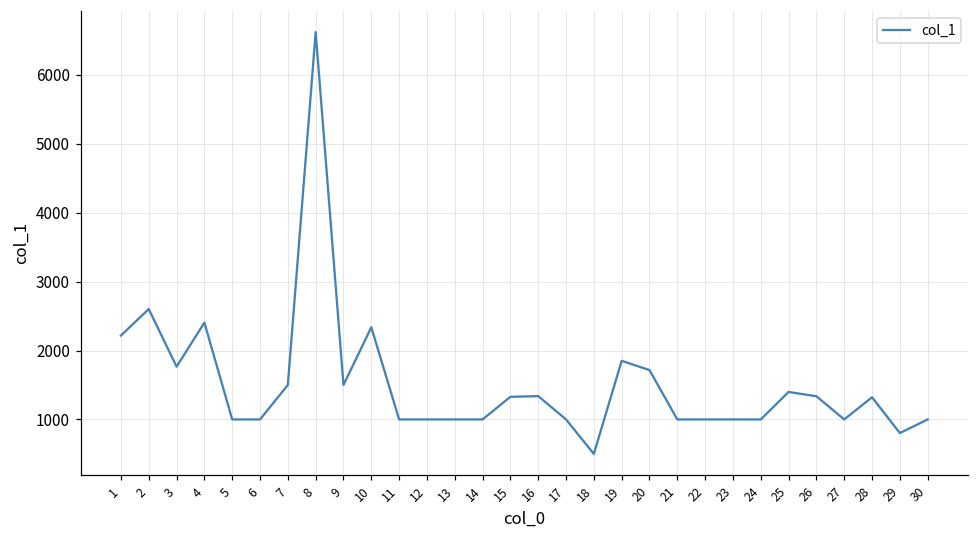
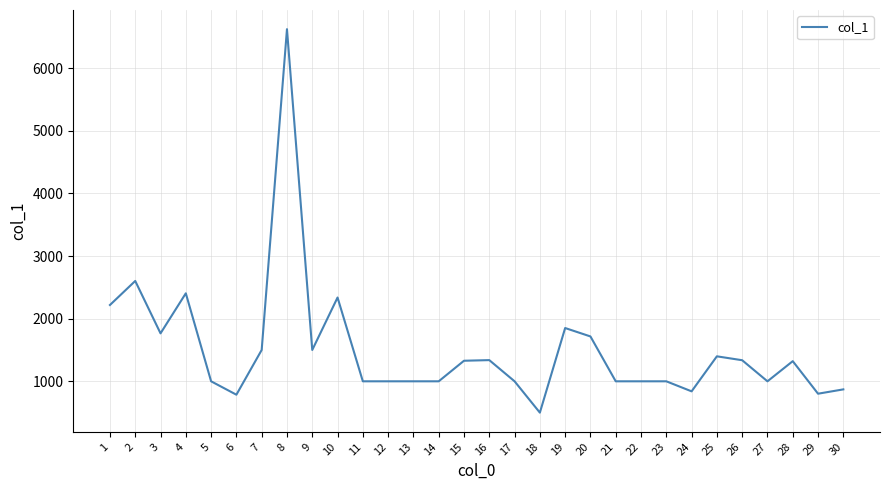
  {
    "1": 2200,
    "2": 2600,
    "3": 1800,
    "4": 2400,
    "5": 1000,
-   "6": 1000,
+   "6": 800,
    "7": 1500,
    "8": 6600,
    "9": 1500,
    "10": 2300,
    "11": 1000,
    "12": 1000,
    "13": 1000,
    "14": 1000,
    "15": 1300,
    "16": 1300,
    "17": 1000,
    "18": 500,
    "19": 1900,
    "20": 1700,
    "21": 1000,
    "22": 1000,
    "23": 1000,
-   "24": 1000,
+   "24": 800,
    "25": 1400,
    "26": 1300,
    "27": 1000,
    "28": 1300,
    "29": 800,
-   "30": 1000
+   "30": 900
  }
